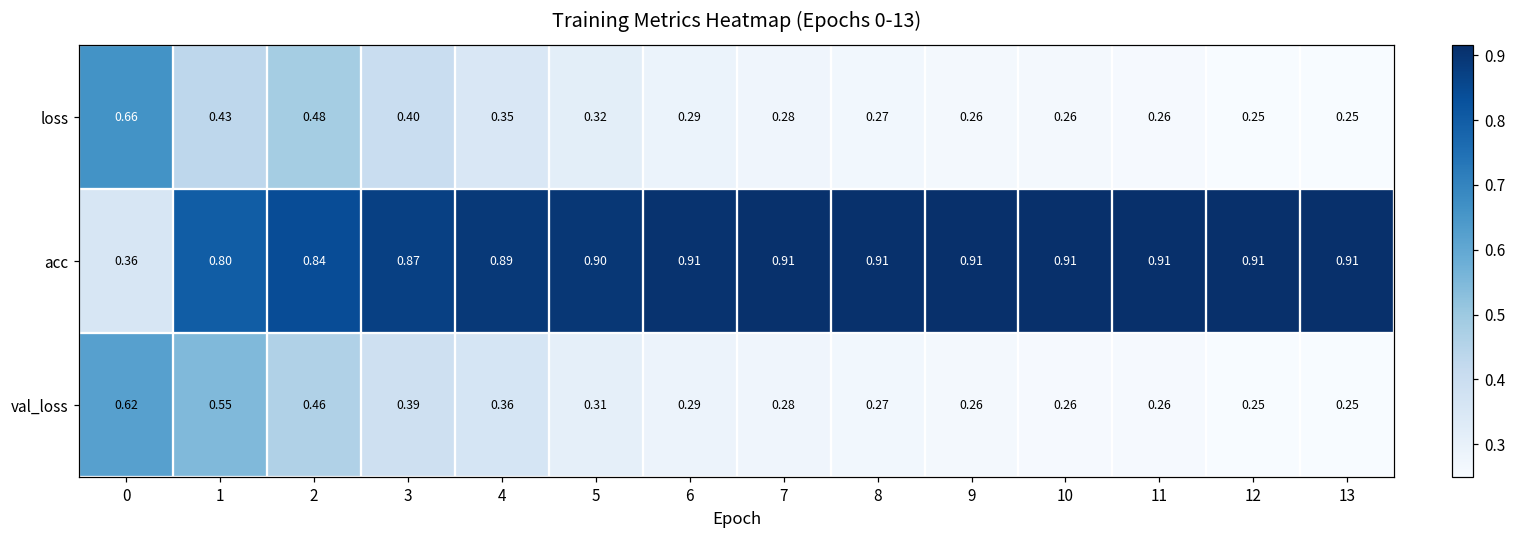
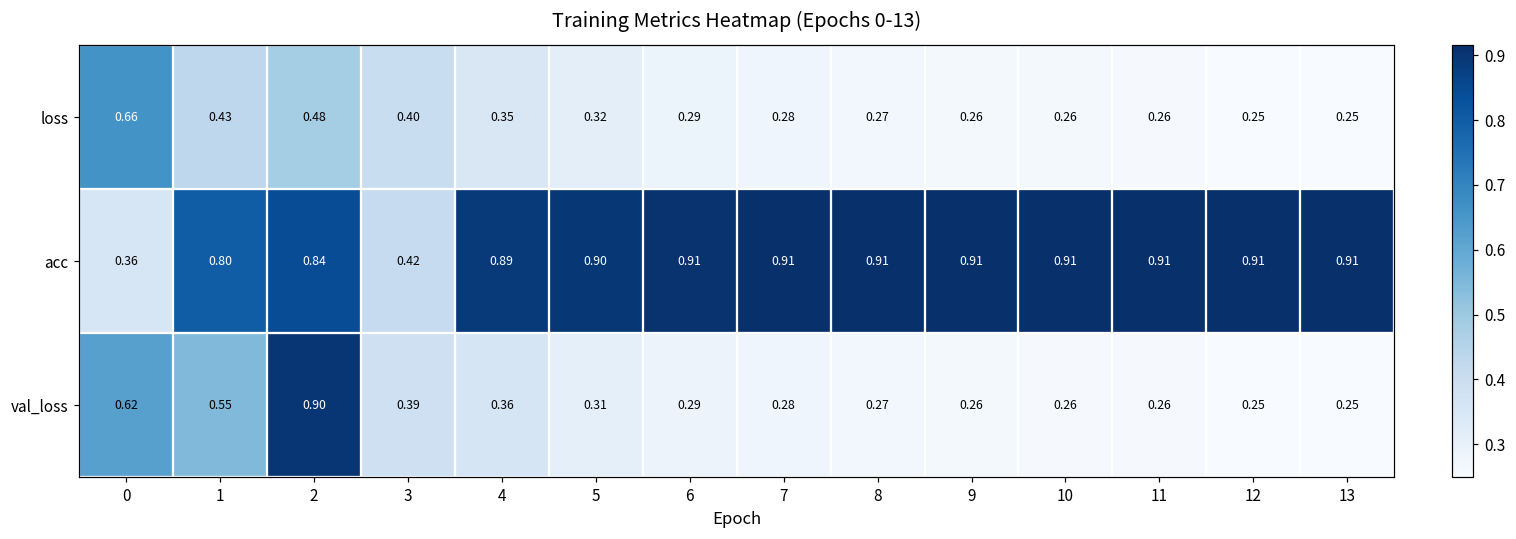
  {
    "loss": {
      "0": 0.66,
      "1": 0.43,
      "2": 0.48,
      "3": 0.40,
      "4": 0.35,
      "5": 0.32,
      "6": 0.29,
      "7": 0.28,
      "8": 0.27,
      "9": 0.26,
      "10": 0.26,
      "11": 0.26,
      "12": 0.25,
      "13": 0.25
    },
    "acc": {
      "0": 0.36,
      "1": 0.80,
      "2": 0.84,
-     "3": 0.87,
+     "3": 0.42,
      "4": 0.89,
      "5": 0.90,
      "6": 0.91,
      "7": 0.91,
      "8": 0.91,
      "9": 0.91,
      "10": 0.91,
      "11": 0.91,
      "12": 0.91,
      "13": 0.91
    },
    "val_loss": {
      "0": 0.62,
      "1": 0.55,
-     "2": 0.46,
+     "2": 0.90,
      "3": 0.39,
      "4": 0.36,
      "5": 0.31,
      "6": 0.29,
      "7": 0.28,
      "8": 0.27,
      "9": 0.26,
      "10": 0.26,
      "11": 0.26,
      "12": 0.25,
      "13": 0.25
    }
  }
